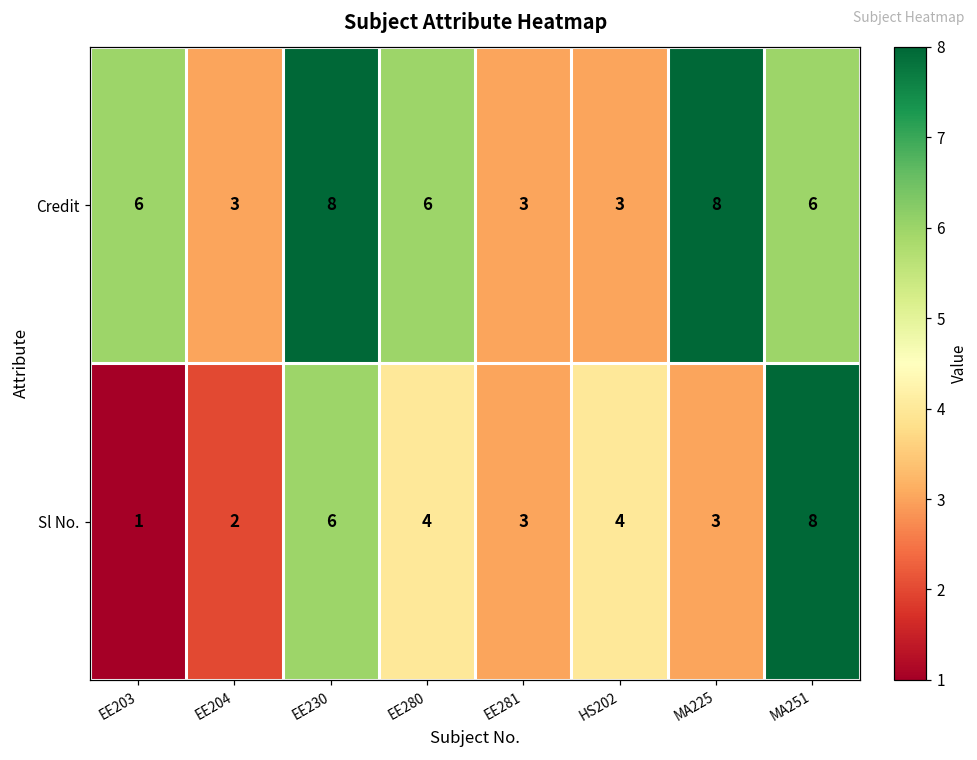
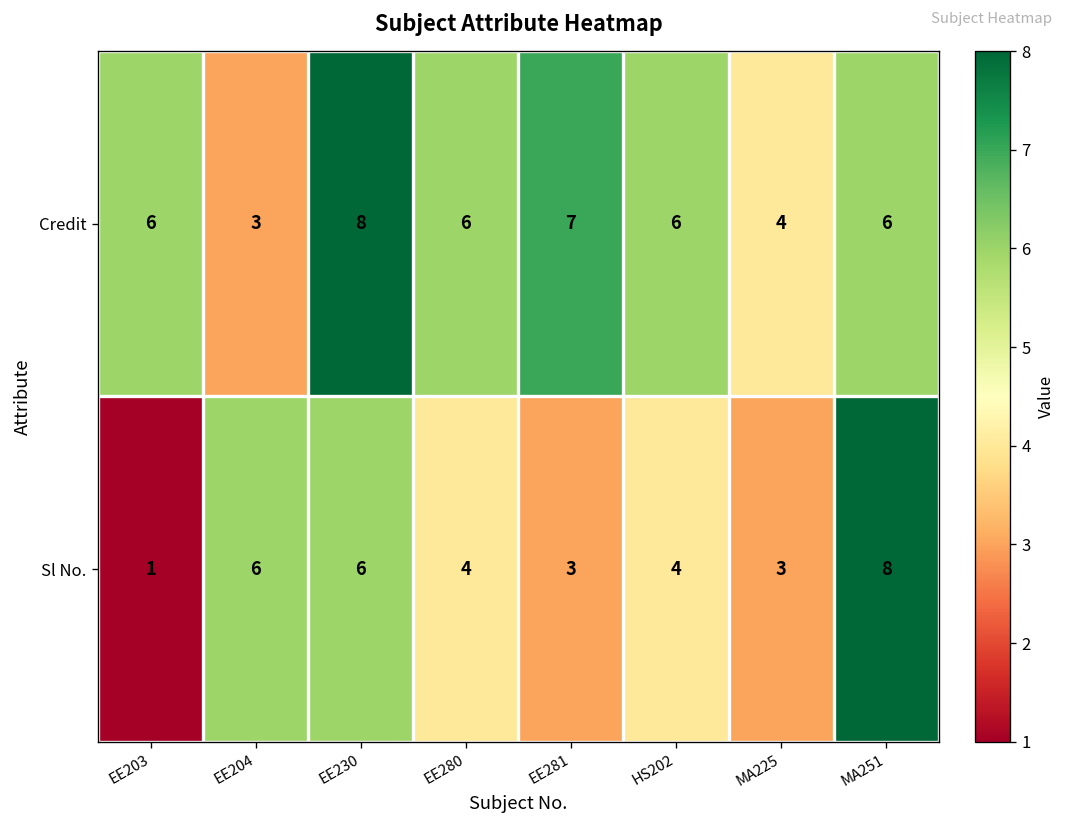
  {
    "Credit": {
      "EE203": 6,
      "EE204": 3,
      "EE230": 8,
      "EE280": 6,
-     "EE281": 3,
-     "HS202": 3,
-     "MA225": 8,
+     "EE281": 7,
+     "HS202": 6,
+     "MA225": 4,
      "MA251": 6
    },
    "Sl No.": {
      "EE203": 1,
-     "EE204": 2,
+     "EE204": 6,
      "EE230": 6,
      "EE280": 4,
      "EE281": 3,
      "HS202": 4,
      "MA225": 3,
      "MA251": 8
    }
  }
